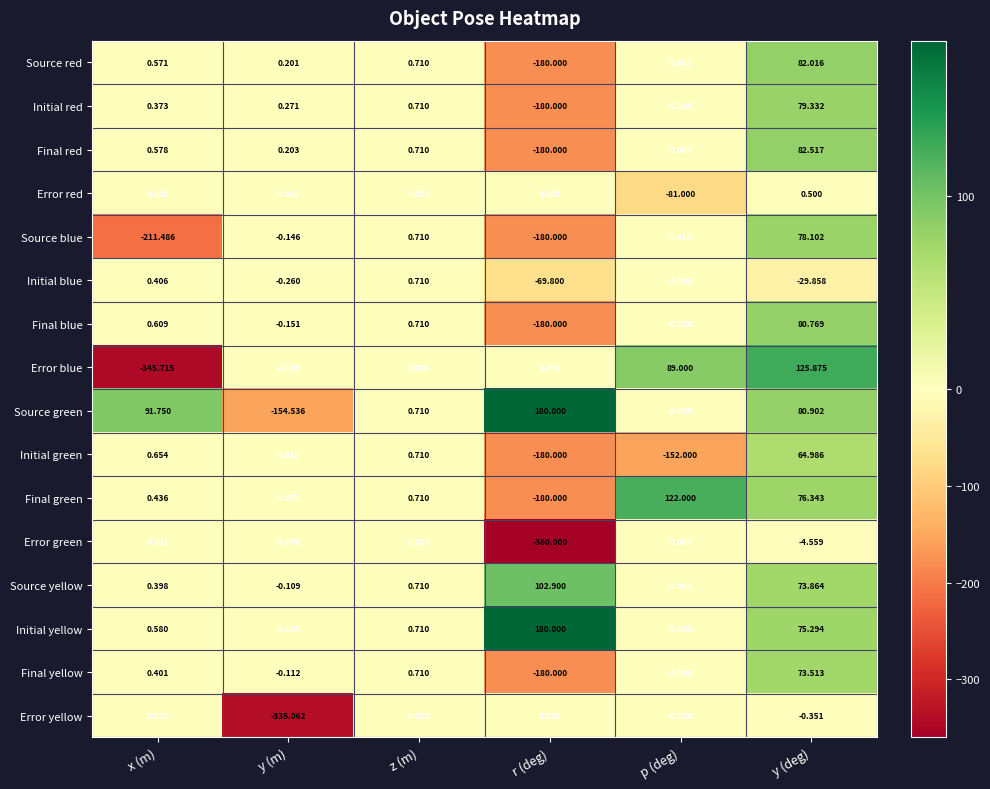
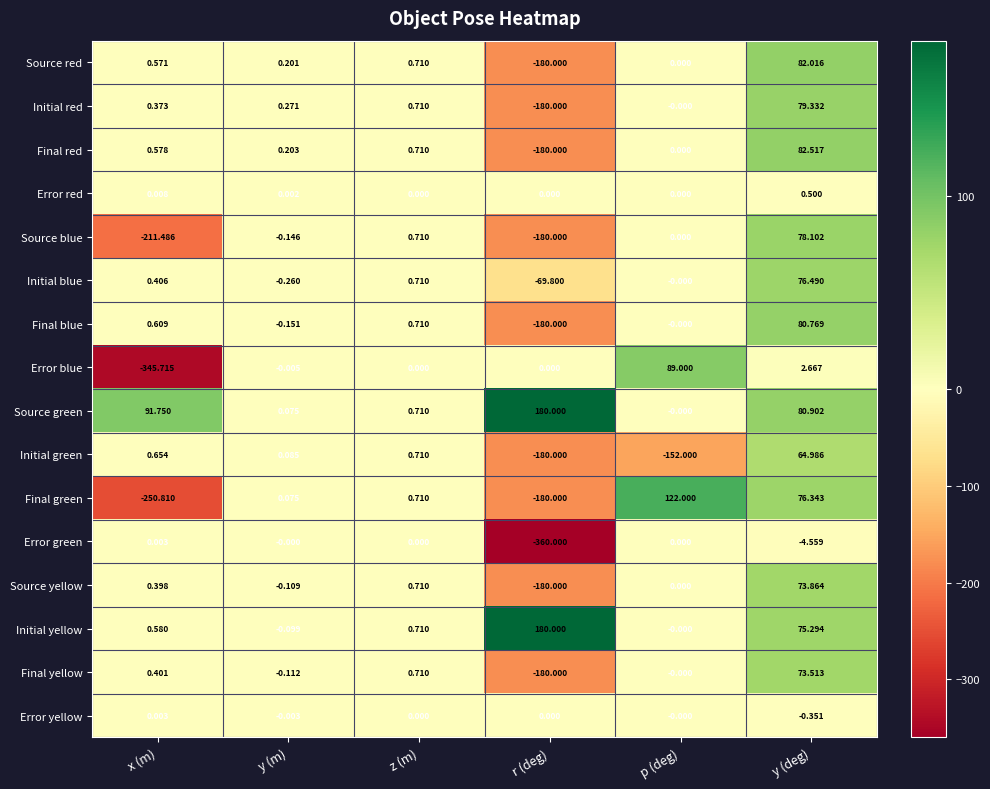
  {
    "Source red": {
      "x (m)": 0.571,
      "y (m)": 0.201,
      "z (m)": 0.710,
      "r (deg)": -180.000,
      "p (deg)": 0.000,
      "y (deg)": 82.016
    },
    "Initial red": {
      "x (m)": 0.373,
      "y (m)": 0.271,
      "z (m)": 0.710,
      "r (deg)": -180.000,
      "p (deg)": -0.000,
      "y (deg)": 79.332
    },
    "Final red": {
      "x (m)": 0.578,
      "y (m)": 0.203,
      "z (m)": 0.710,
      "r (deg)": -180.000,
      "p (deg)": 0.000,
      "y (deg)": 82.517
    },
    "Error red": {
      "x (m)": 0.008,
      "y (m)": 0.002,
      "z (m)": 0.000,
      "r (deg)": 0.000,
-     "p (deg)": -81.000,
+     "p (deg)": 0.000,
      "y (deg)": 0.500
    },
    "Source blue": {
      "x (m)": -211.486,
      "y (m)": -0.146,
      "z (m)": 0.710,
      "r (deg)": -180.000,
      "p (deg)": 0.000,
      "y (deg)": 78.102
    },
    "Initial blue": {
      "x (m)": 0.406,
      "y (m)": -0.260,
      "z (m)": 0.710,
      "r (deg)": -69.800,
      "p (deg)": -0.000,
-     "y (deg)": -29.858
+     "y (deg)": 76.490
    },
    "Final blue": {
      "x (m)": 0.609,
      "y (m)": -0.151,
      "z (m)": 0.710,
      "r (deg)": -180.000,
      "p (deg)": -0.000,
      "y (deg)": 80.769
    },
    "Error blue": {
      "x (m)": -345.715,
      "y (m)": -0.005,
      "z (m)": 0.000,
      "r (deg)": 0.000,
      "p (deg)": 89.000,
-     "y (deg)": 125.875
+     "y (deg)": 2.667
    },
    "Source green": {
      "x (m)": 91.750,
-     "y (m)": -154.536,
+     "y (m)": 0.075,
      "z (m)": 0.710,
      "r (deg)": 180.000,
      "p (deg)": -0.000,
      "y (deg)": 80.902
    },
    "Initial green": {
      "x (m)": 0.654,
      "y (m)": 0.085,
      "z (m)": 0.710,
      "r (deg)": -180.000,
      "p (deg)": -152.000,
      "y (deg)": 64.986
    },
    "Final green": {
-     "x (m)": 0.436,
+     "x (m)": -250.810,
      "y (m)": 0.075,
      "z (m)": 0.710,
      "r (deg)": -180.000,
      "p (deg)": 122.000,
      "y (deg)": 76.343
    },
    "Error green": {
      "x (m)": 0.003,
      "y (m)": -0.000,
      "z (m)": 0.000,
      "r (deg)": -360.000,
      "p (deg)": 0.000,
      "y (deg)": -4.559
    },
    "Source yellow": {
      "x (m)": 0.398,
      "y (m)": -0.109,
      "z (m)": 0.710,
-     "r (deg)": 102.900,
+     "r (deg)": -180.000,
      "p (deg)": 0.000,
      "y (deg)": 73.864
    },
    "Initial yellow": {
      "x (m)": 0.580,
      "y (m)": -0.099,
      "z (m)": 0.710,
      "r (deg)": 180.000,
      "p (deg)": -0.000,
      "y (deg)": 75.294
    },
    "Final yellow": {
      "x (m)": 0.401,
      "y (m)": -0.112,
      "z (m)": 0.710,
      "r (deg)": -180.000,
      "p (deg)": -0.000,
      "y (deg)": 73.513
    },
    "Error yellow": {
      "x (m)": 0.003,
-     "y (m)": -335.062,
+     "y (m)": -0.003,
      "z (m)": 0.000,
      "r (deg)": 0.000,
      "p (deg)": -0.000,
      "y (deg)": -0.351
    }
  }
